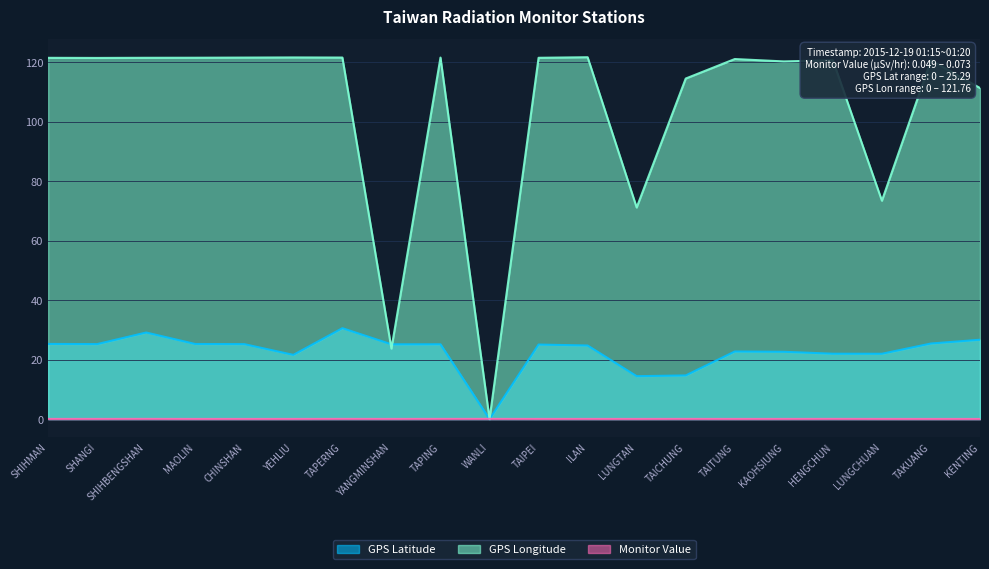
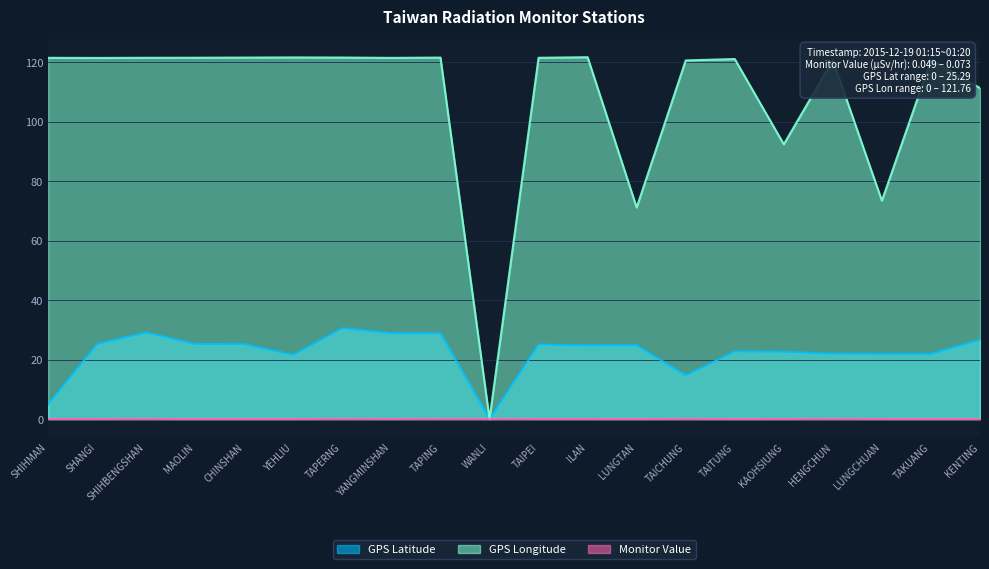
  {
    "GPS Latitude": {
-     "SHIHMAN": 25,
+     "SHIHMAN": 5,
      "SHANGI": 25,
      "SHIHBENGSHAN": 29,
      "MAOLIN": 25,
      "CHINSHAN": 25,
      "YEHLIU": 22,
      "TAPERNG": 31,
-     "YANGMINSHAN": 25,
-     "TAPING": 25,
+     "YANGMINSHAN": 29,
+     "TAPING": 29,
      "TAIPEI": 25,
      "ILAN": 25,
-     "LUNGTAN": 14,
+     "LUNGTAN": 25,
      "TAICHUNG": 15,
      "TAITUNG": 23,
      "KAOHSIUNG": 23,
      "HENGCHUN": 22,
      "LUNGCHUAN": 22,
-     "TAKUANG": 25,
+     "TAKUANG": 22,
      "KENTING": 27
    },
    "GPS Longitude": {
      "SHIHMAN": 122,
      "SHANGI": 122,
      "SHIHBENGSHAN": 122,
      "MAOLIN": 122,
      "CHINSHAN": 122,
      "YEHLIU": 122,
      "TAPERNG": 122,
-     "YANGMINSHAN": 24,
+     "YANGMINSHAN": 122,
      "TAPING": 122,
      "TAIPEI": 122,
      "ILAN": 122,
      "LUNGTAN": 71,
-     "TAICHUNG": 115,
+     "TAICHUNG": 121,
      "TAITUNG": 121,
-     "KAOHSIUNG": 120,
+     "KAOHSIUNG": 92,
      "LUNGCHUAN": 73,
      "KENTING": 111
    },
    "Monitor Value": {
      "SHIHMAN": 0,
      "SHANGI": 0,
      "SHIHBENGSHAN": 0,
      "MAOLIN": 0,
      "CHINSHAN": 0,
      "YEHLIU": 0,
      "TAPERNG": 0,
      "YANGMINSHAN": 0,
      "TAPING": 0,
      "TAIPEI": 0,
      "ILAN": 0,
      "LUNGTAN": 0,
      "TAICHUNG": 0,
      "TAITUNG": 0,
      "KAOHSIUNG": 0,
      "HENGCHUN": 0,
      "LUNGCHUAN": 0,
      "TAKUANG": 0,
      "KENTING": 0
    }
  }
